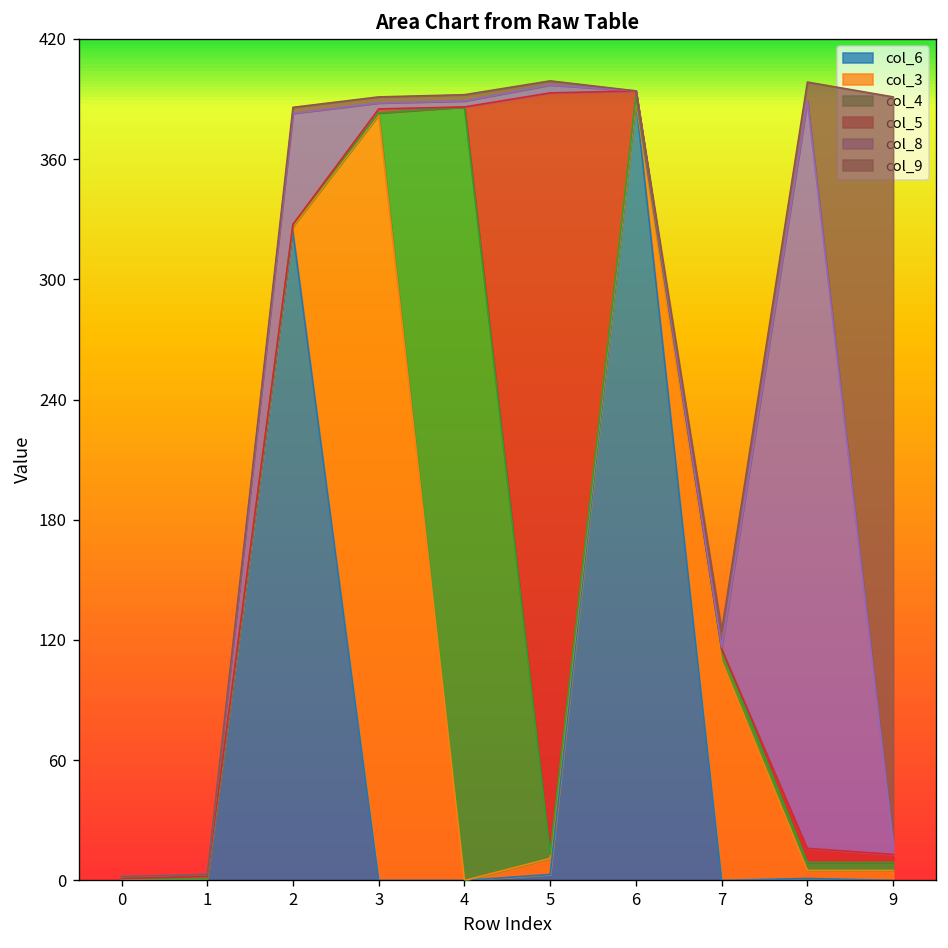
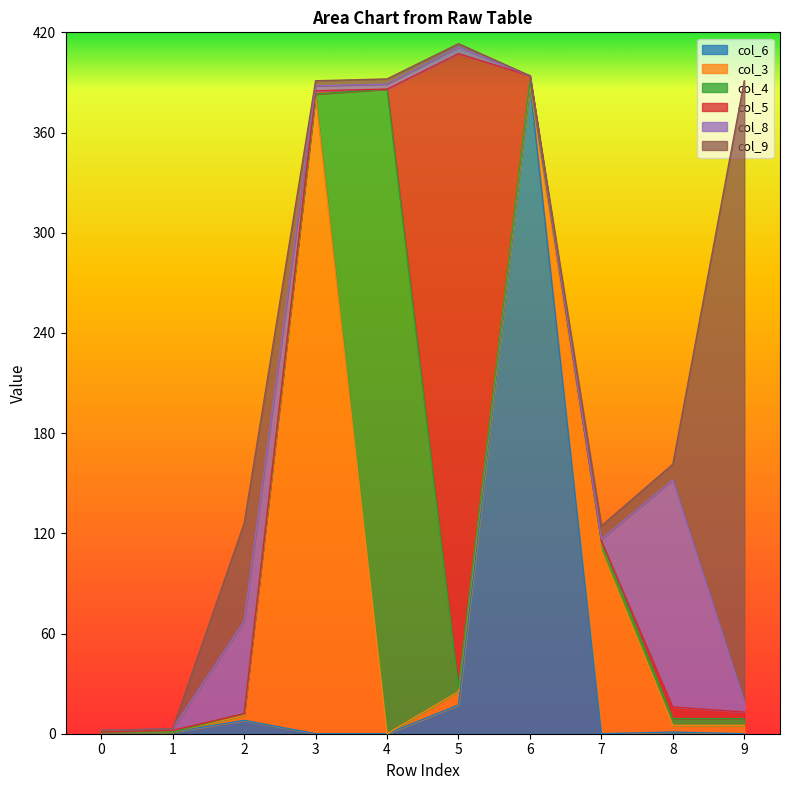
  {
    "col_6": {
-     "2": 323,
+     "2": 8,
      "3": 0,
-     "5": 3,
+     "5": 17,
      "7": 0,
      "8": 1,
      "9": 0
    },
    "col_3": {
      "5": 8,
      "7": 110,
      "8": 4,
      "9": 5
    },
    "col_4": {
      "5": 2,
      "6": 2,
      "8": 4,
      "9": 4
    },
    "col_5": {
      "3": 2,
      "5": 380,
      "8": 7,
      "9": 4
    },
    "col_8": {
      "2": 55,
      "3": 3,
      "4": 3,
      "5": 4,
-     "8": 373,
+     "8": 136,
      "9": 6
    },
    "col_9": {
-     "2": 3,
+     "2": 59,
      "3": 3,
      "4": 3,
      "5": 2,
      "7": 8,
      "8": 9
    }
  }
